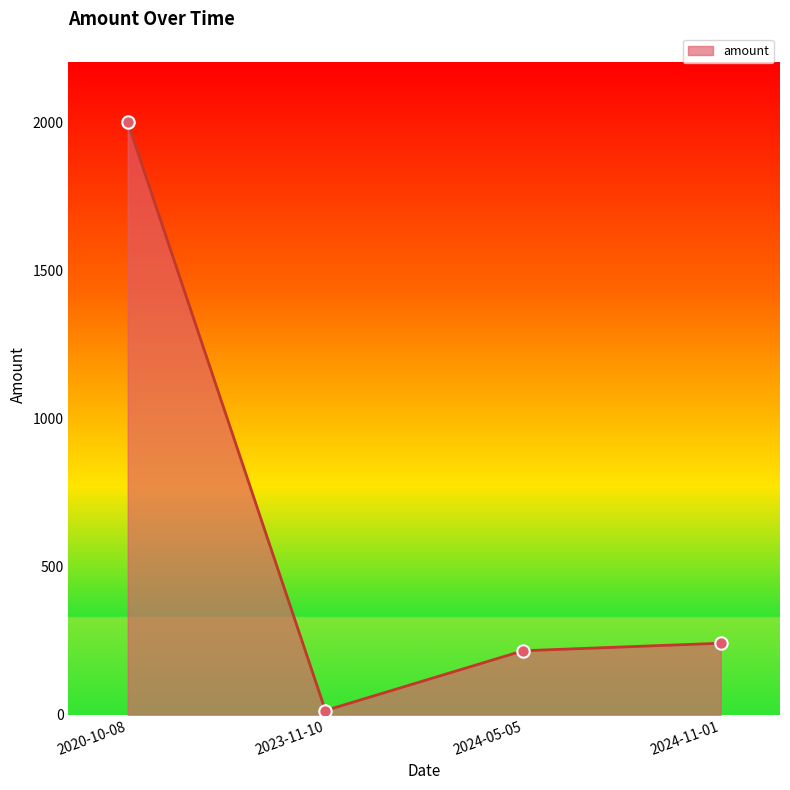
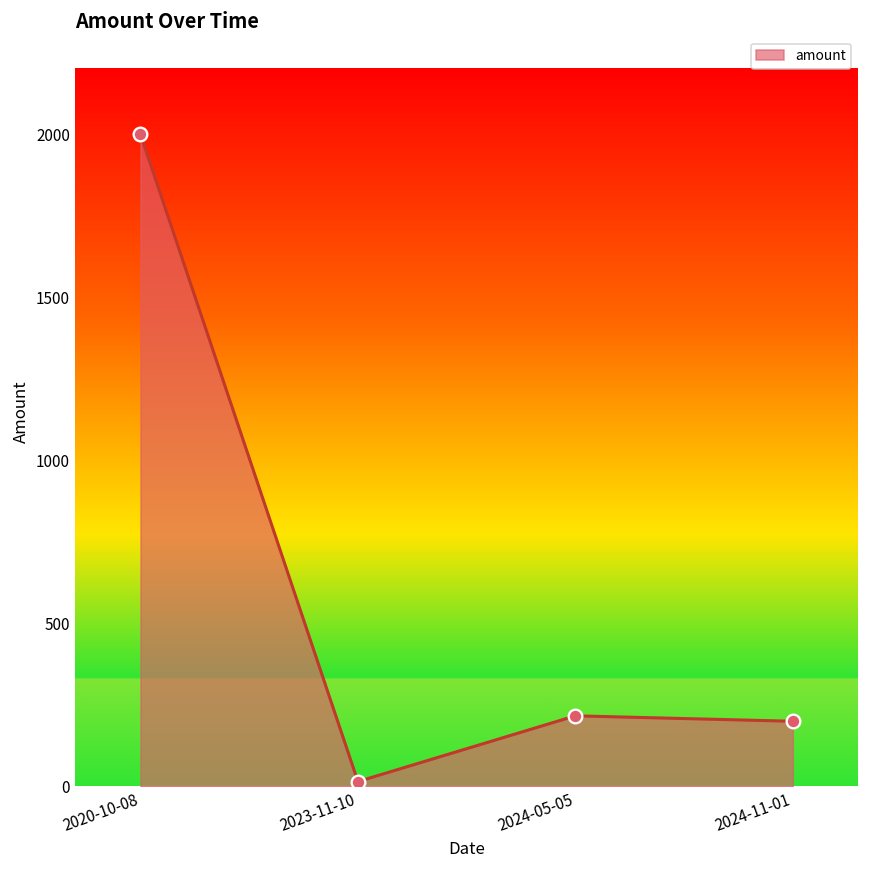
  {
    "2020-10-08": 2000,
    "2023-11-10": 20,
    "2024-05-05": 220,
-   "2024-11-01": 240
+   "2024-11-01": 200
  }
